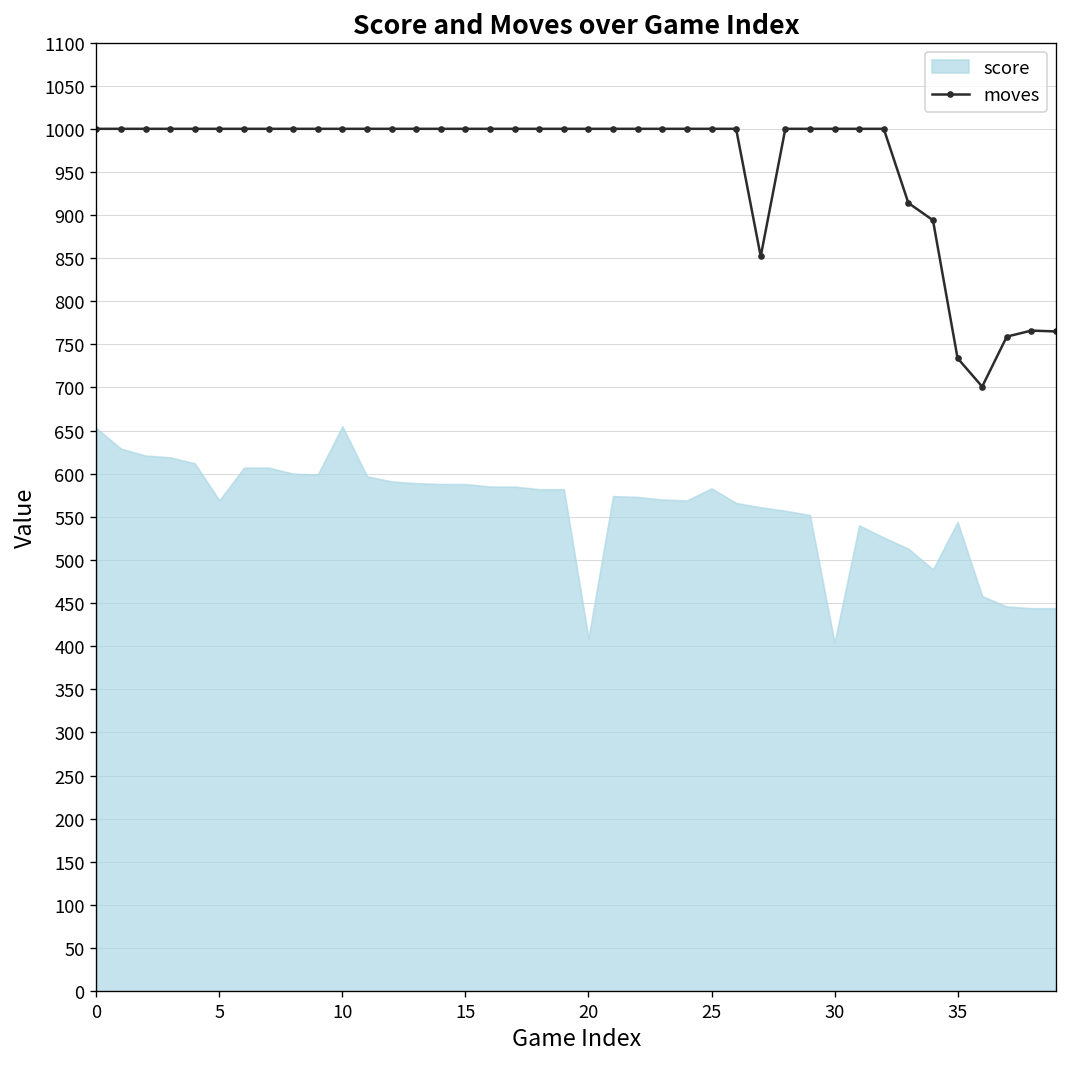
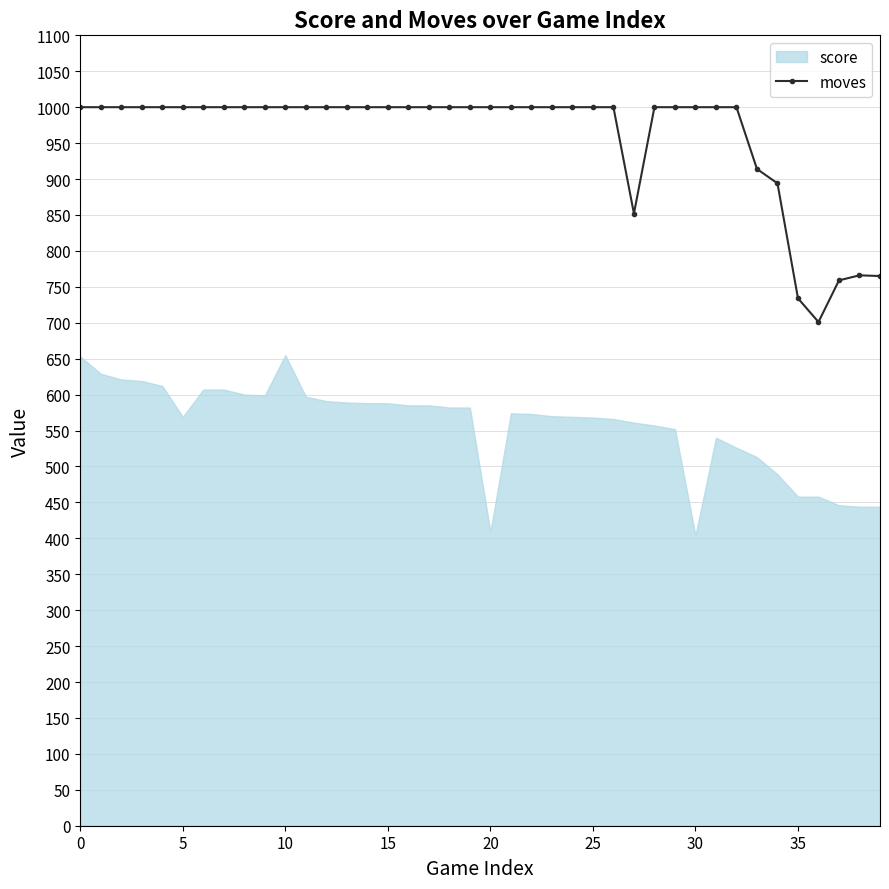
  {
    "moves": {
      "0": 1000,
      "5": 1000,
      "10": 1000,
      "15": 1000,
      "20": 1000,
      "25": 1000,
      "30": 1000,
      "35": 730
    },
    "score": {
      "0": 650,
      "5": 570,
      "10": 660,
      "15": 590,
      "20": 410,
-     "25": 580,
+     "25": 570,
      "30": 400,
-     "35": 540
+     "35": 460
    }
  }
